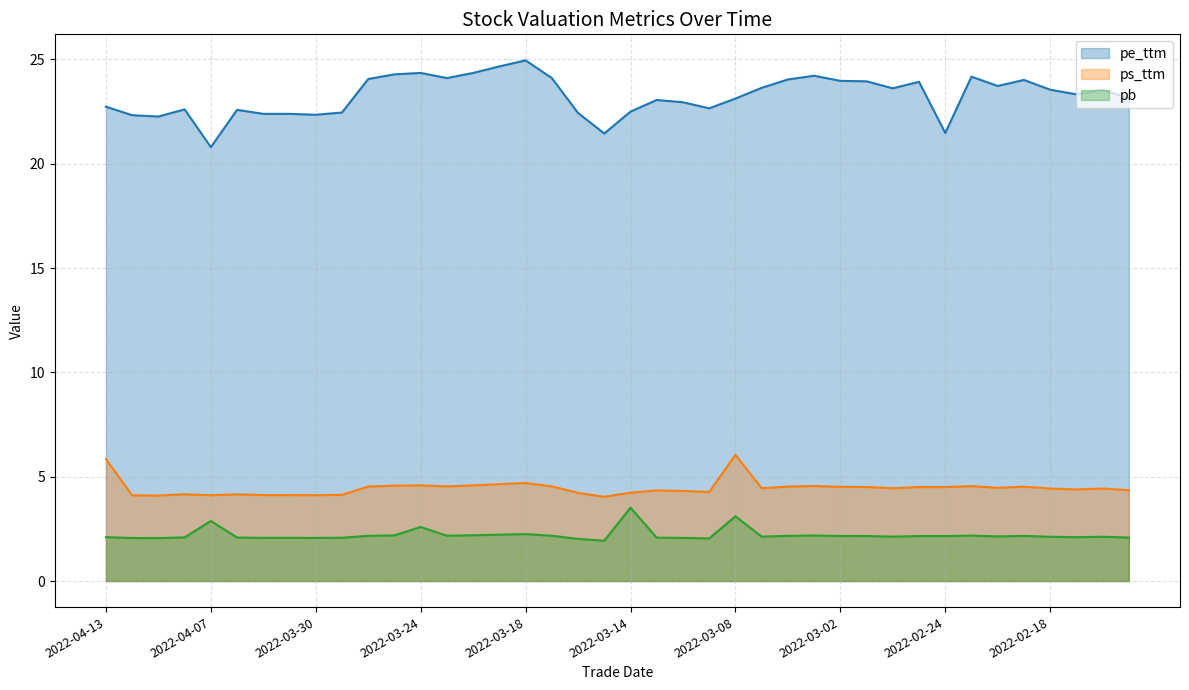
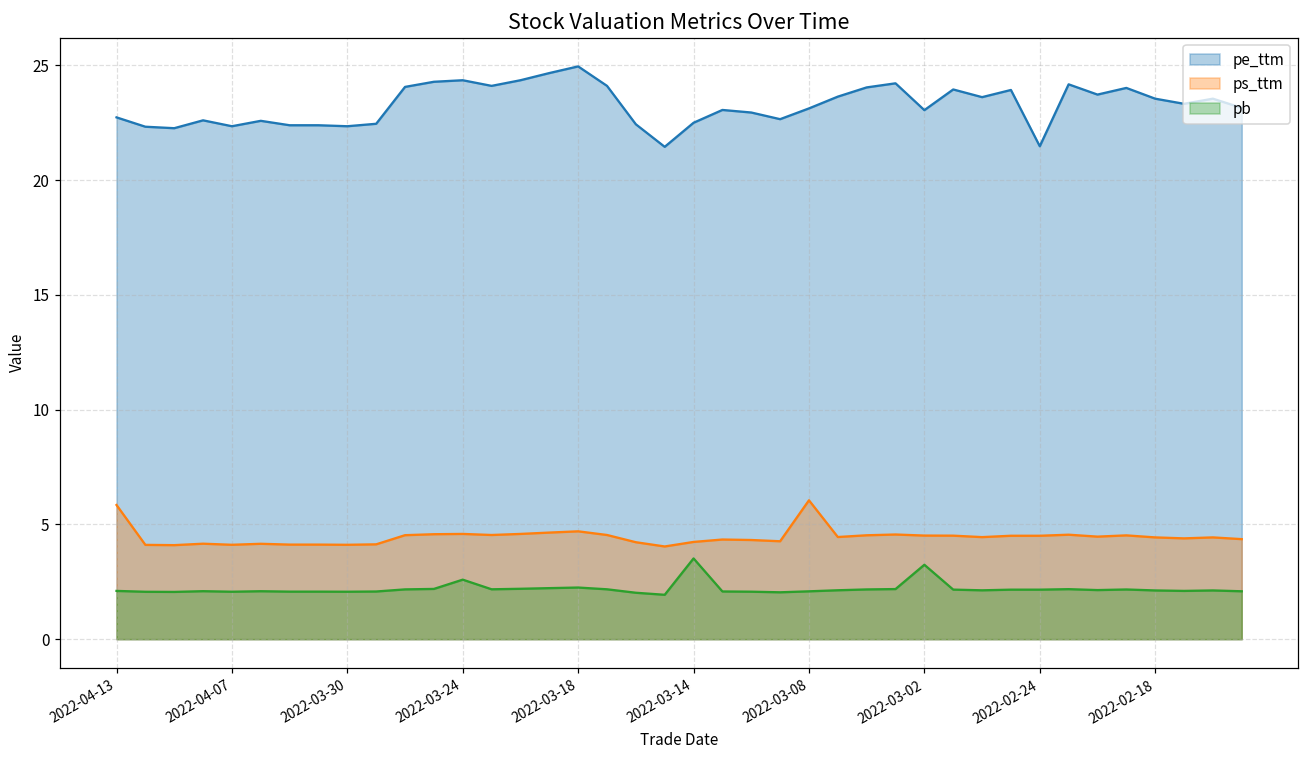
  {
    "pe_ttm": {
      "2022-04-13": 22.7,
-     "2022-04-07": 20.8,
+     "2022-04-07": 22.4,
      "2022-03-30": 22.4,
      "2022-03-24": 24.4,
      "2022-03-18": 25.0,
      "2022-03-14": 22.5,
      "2022-03-08": 23.1,
-     "2022-03-02": 24.0,
+     "2022-03-02": 23.1,
      "2022-02-24": 21.5,
      "2022-02-18": 23.6
    },
    "ps_ttm": {
      "2022-04-13": 5.8,
      "2022-04-07": 4.1,
      "2022-03-30": 4.1,
      "2022-03-24": 4.6,
      "2022-03-18": 4.7,
      "2022-03-14": 4.2,
      "2022-03-08": 6.1,
      "2022-03-02": 4.5,
      "2022-02-24": 4.5,
      "2022-02-18": 4.4
    },
    "pb": {
      "2022-04-13": 2.1,
-     "2022-04-07": 2.9,
+     "2022-04-07": 2.1,
      "2022-03-30": 2.1,
      "2022-03-24": 2.6,
      "2022-03-18": 2.2,
      "2022-03-14": 3.5,
-     "2022-03-08": 3.1,
-     "2022-03-02": 2.2,
+     "2022-03-08": 2.1,
+     "2022-03-02": 3.2,
      "2022-02-24": 2.2,
      "2022-02-18": 2.1
    }
  }
